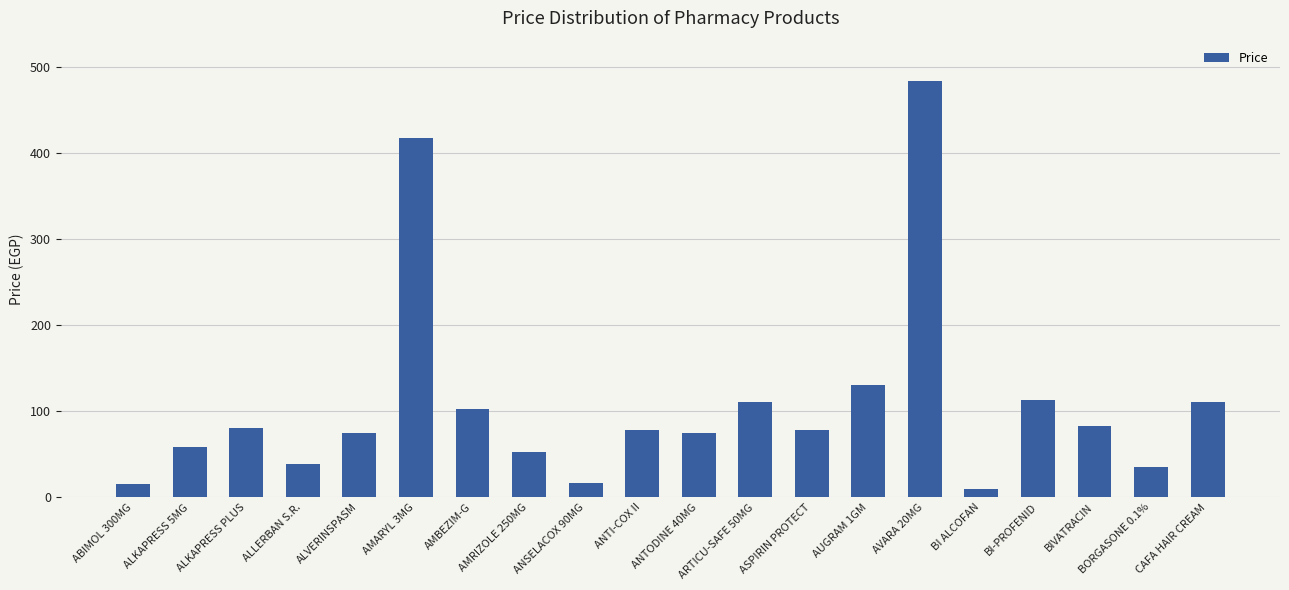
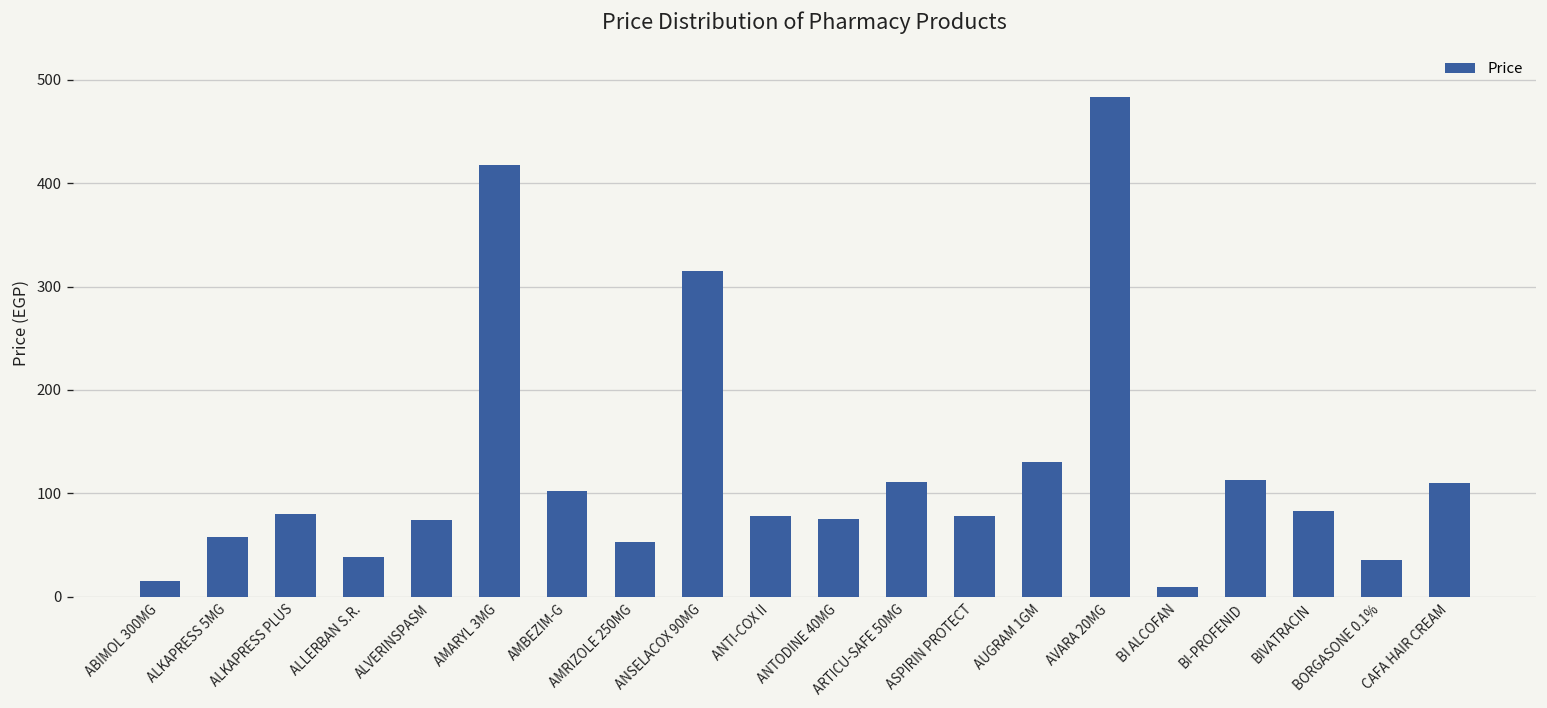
  {
    "ABIMOL 300MG": 20,
    "ALKAPRESS 5MG": 60,
    "ALKAPRESS PLUS": 80,
    "ALLERBAN S.R.": 40,
    "ALVERINSPASM": 70,
    "AMARYL 3MG": 420,
    "AMBEZIM-G": 100,
    "AMRIZOLE 250MG": 50,
-   "ANSELACOX 90MG": 20,
+   "ANSELACOX 90MG": 320,
    "ANTI-COX II": 80,
    "ANTODINE 40MG": 80,
    "ARTICU-SAFE 50MG": 110,
    "ASPIRIN PROTECT": 80,
    "AUGRAM 1GM": 130,
    "AVARA 20MG": 480,
    "BI ALCOFAN": 10,
    "BI-PROFENID": 110,
    "BIVATRACIN": 80,
    "BORGASONE 0.1%": 40,
    "CAFA HAIR CREAM": 110
  }
